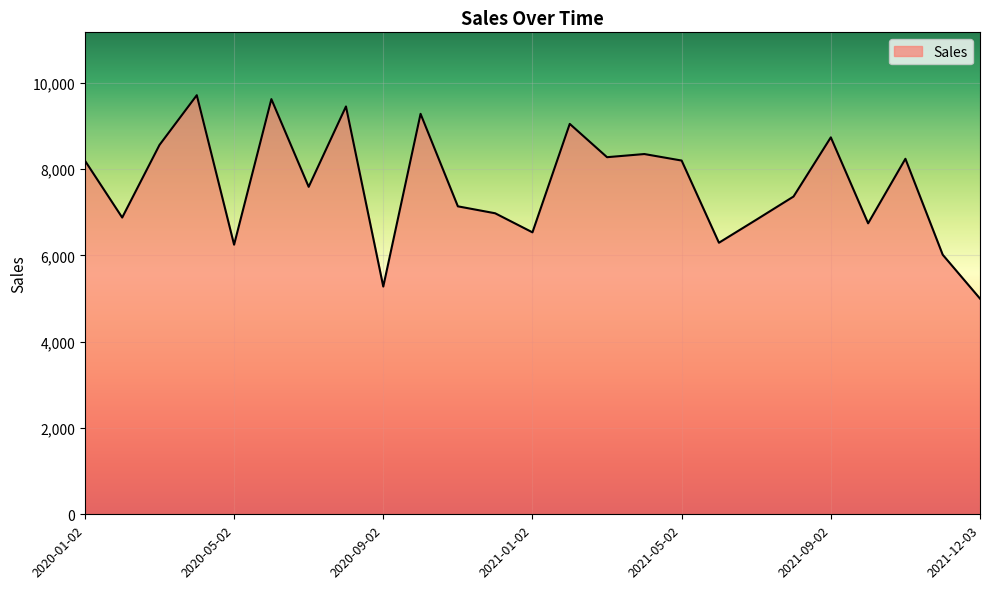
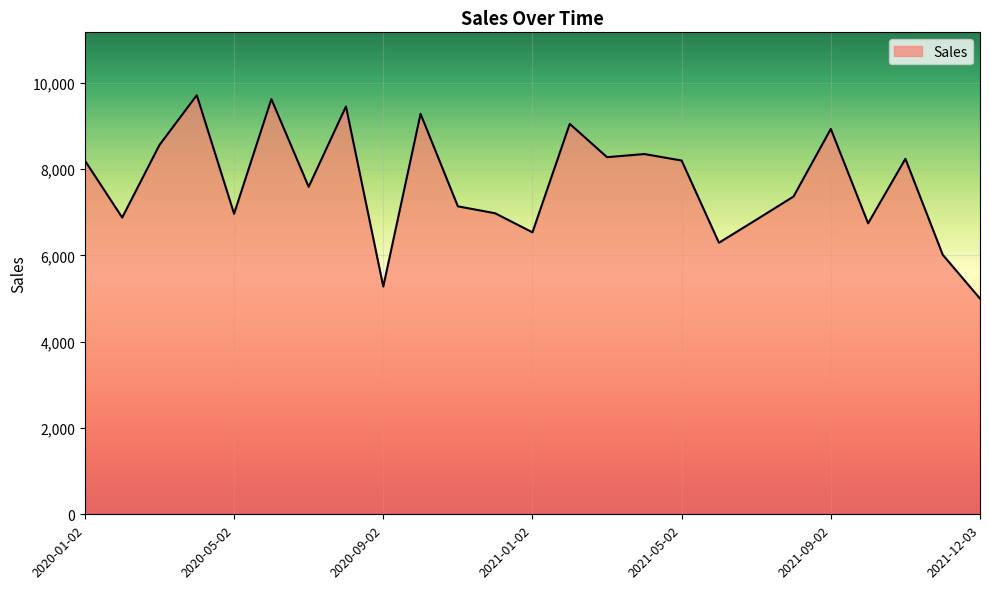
  {
    "2020-01-02": "8,200",
-   "2020-05-02": "6,300",
+   "2020-05-02": "7,000",
    "2020-09-02": "5,300",
    "2021-01-02": "6,500",
    "2021-05-02": "8,200",
-   "2021-09-02": "8,700",
+   "2021-09-02": "8,900",
    "2021-12-03": "5,000"
  }
